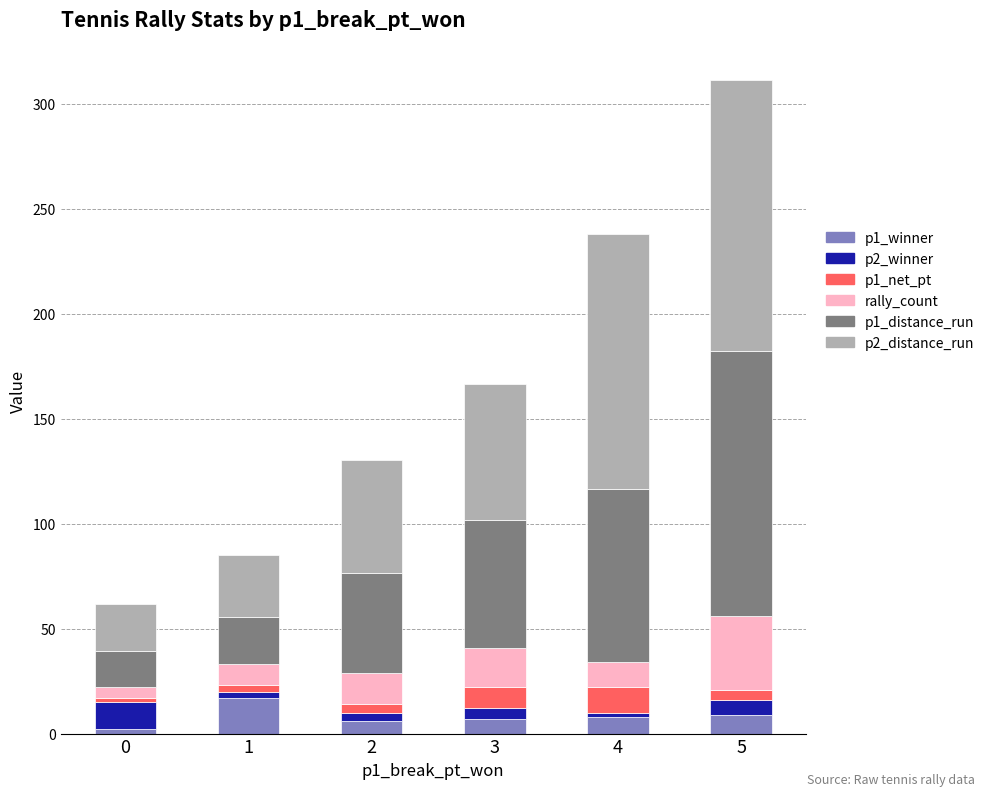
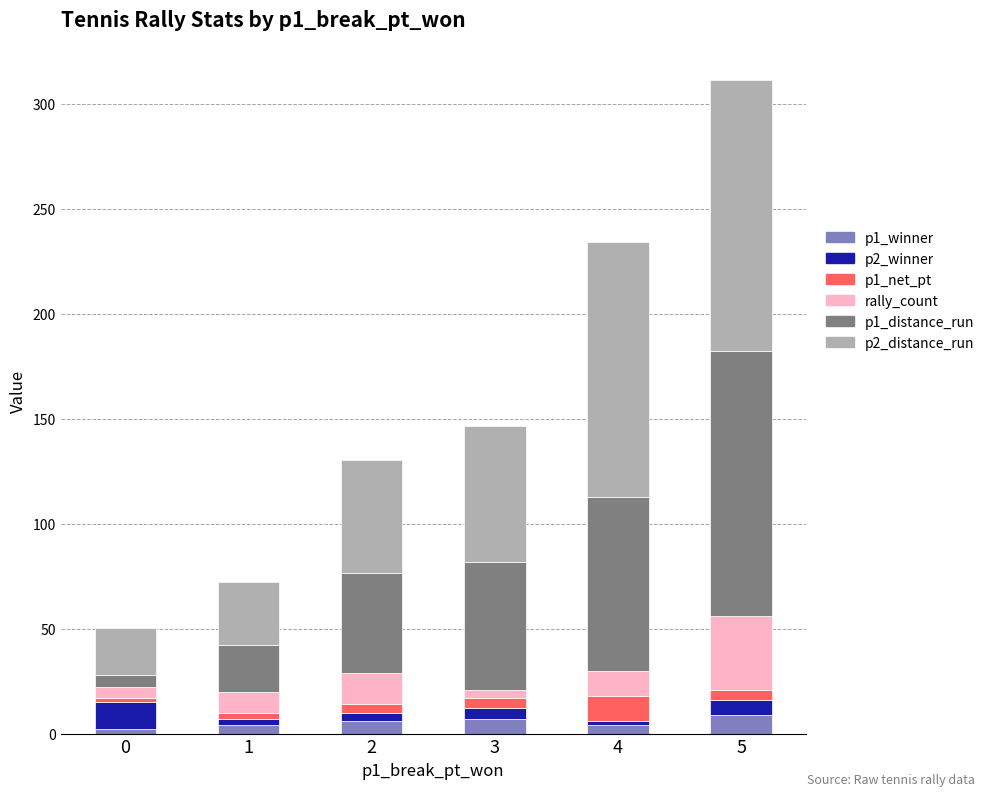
  {
    "p1_winner": {
      "0": 2,
-     "1": 17,
+     "1": 4,
      "2": 6,
      "3": 7,
-     "4": 8,
+     "4": 4,
      "5": 9
    },
    "p2_winner": {
      "0": 13,
      "1": 3,
      "2": 4,
      "3": 5,
      "4": 2,
      "5": 7
    },
    "p1_net_pt": {
      "0": 2,
      "1": 3,
      "2": 4,
-     "3": 10,
+     "3": 5,
      "4": 12,
      "5": 5
    },
    "rally_count": {
      "0": 5,
      "1": 10,
      "2": 15,
-     "3": 19,
+     "3": 4,
      "4": 12,
      "5": 35
    },
    "p1_distance_run": {
-     "0": 18,
+     "0": 6,
      "1": 22,
      "2": 48,
      "3": 61,
      "4": 82,
      "5": 126
    },
    "p2_distance_run": {
      "0": 22,
      "1": 30,
      "2": 54,
      "3": 65,
      "4": 122,
      "5": 129
    }
  }
